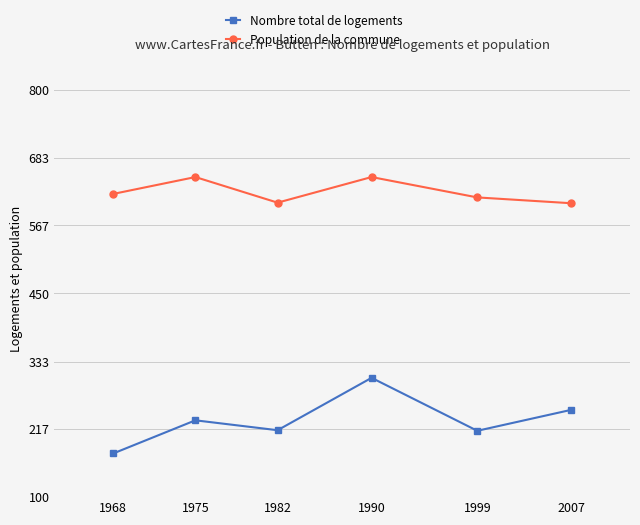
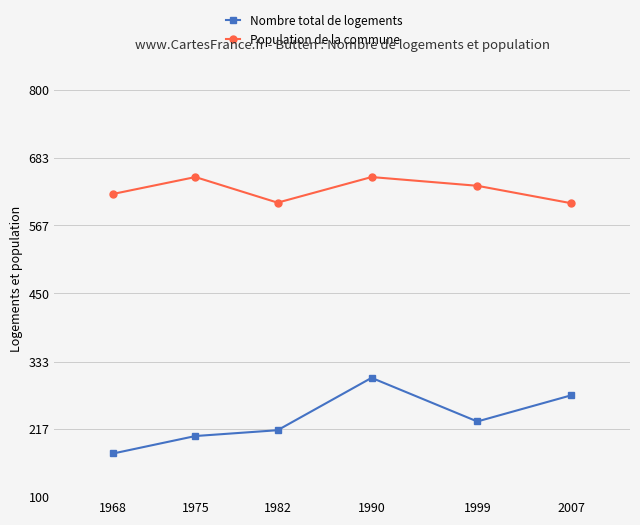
  {
    "Nombre total de logements": {
      "1968": 180,
-     "1975": 230,
+     "1975": 210,
      "1982": 220,
      "1990": 310,
-     "1999": 210,
-     "2007": 250
+     "1999": 230,
+     "2007": 280
    },
    "Population de la commune": {
      "1968": 620,
      "1975": 650,
      "1982": 610,
      "1990": 650,
-     "1999": 620,
+     "1999": 640,
      "2007": 610
    }
  }
